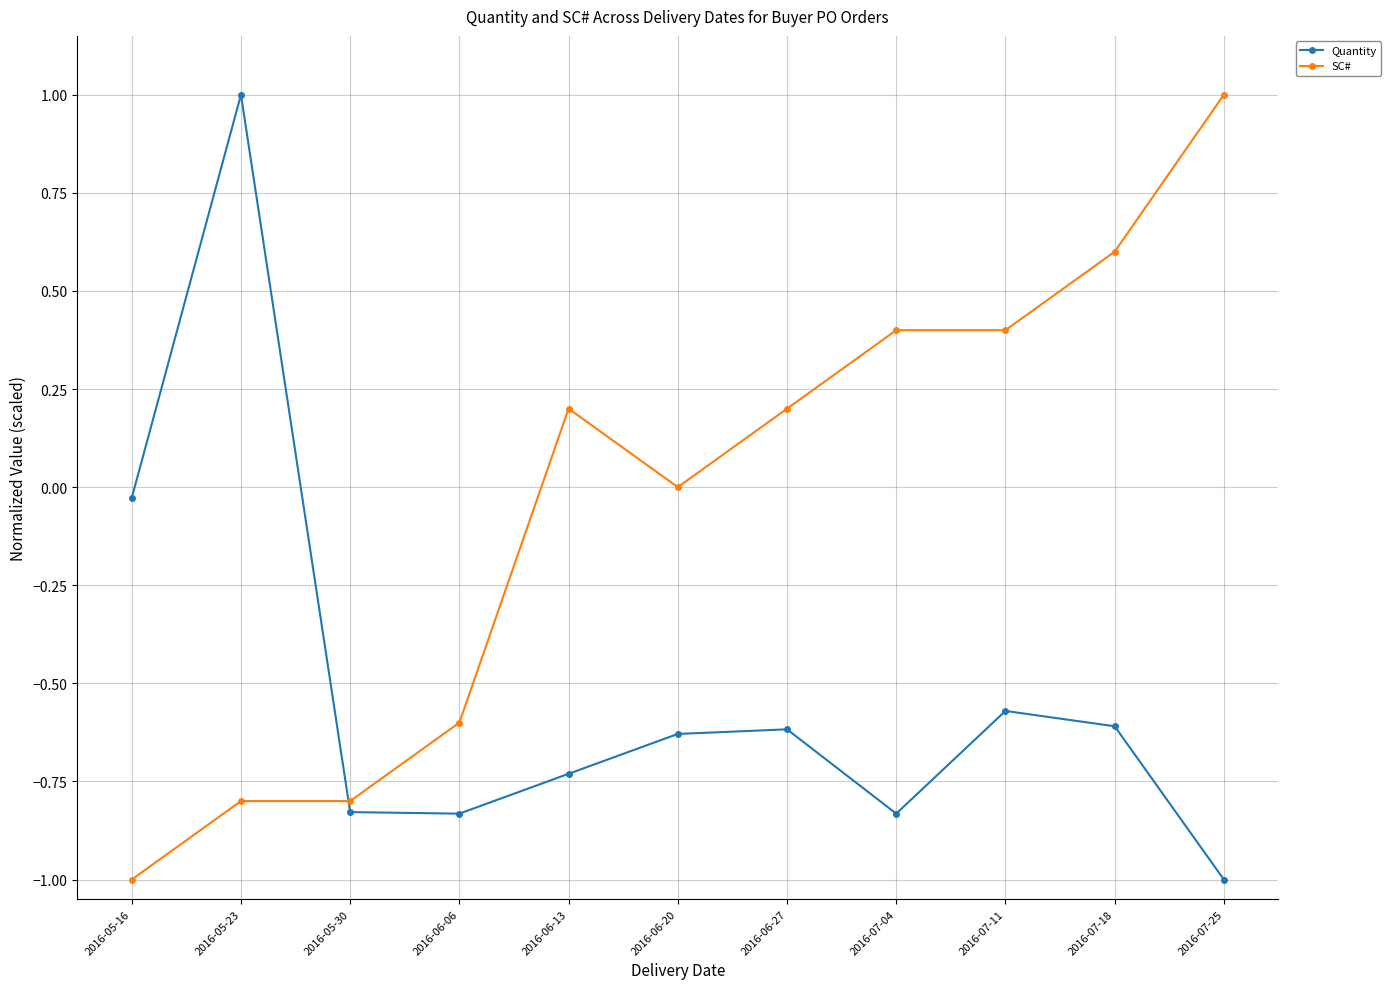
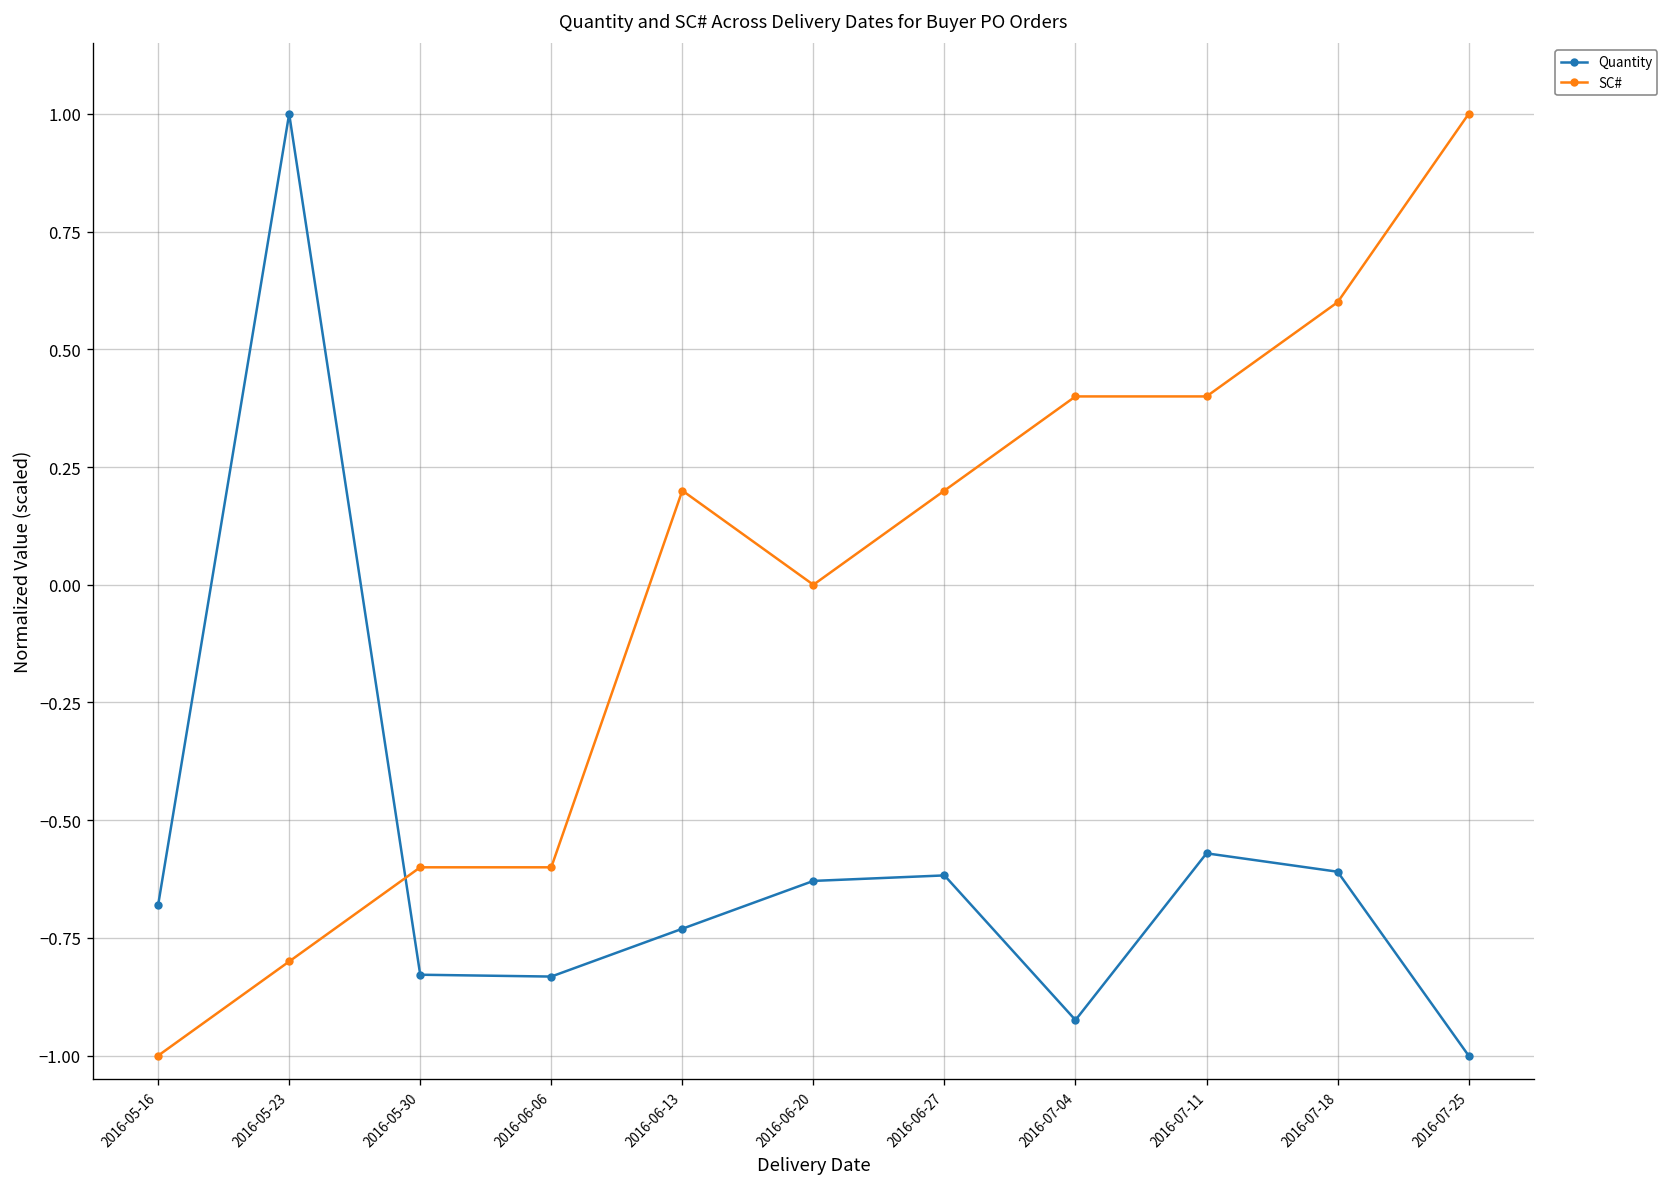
  {
    "Quantity": {
-     "2016-05-16": -0.03,
+     "2016-05-16": -0.68,
      "2016-05-23": 1.00,
      "2016-05-30": -0.83,
      "2016-06-06": -0.83,
      "2016-06-13": -0.73,
      "2016-06-20": -0.63,
      "2016-06-27": -0.62,
-     "2016-07-04": -0.83,
+     "2016-07-04": -0.92,
      "2016-07-11": -0.57,
      "2016-07-18": -0.61,
      "2016-07-25": -1.00
    },
    "SC#": {
      "2016-05-16": -1.00,
      "2016-05-23": -0.80,
-     "2016-05-30": -0.80,
+     "2016-05-30": -0.60,
      "2016-06-06": -0.60,
      "2016-06-13": 0.20,
      "2016-06-20": 0.00,
      "2016-06-27": 0.20,
      "2016-07-04": 0.40,
      "2016-07-11": 0.40,
      "2016-07-18": 0.60,
      "2016-07-25": 1.00
    }
  }
